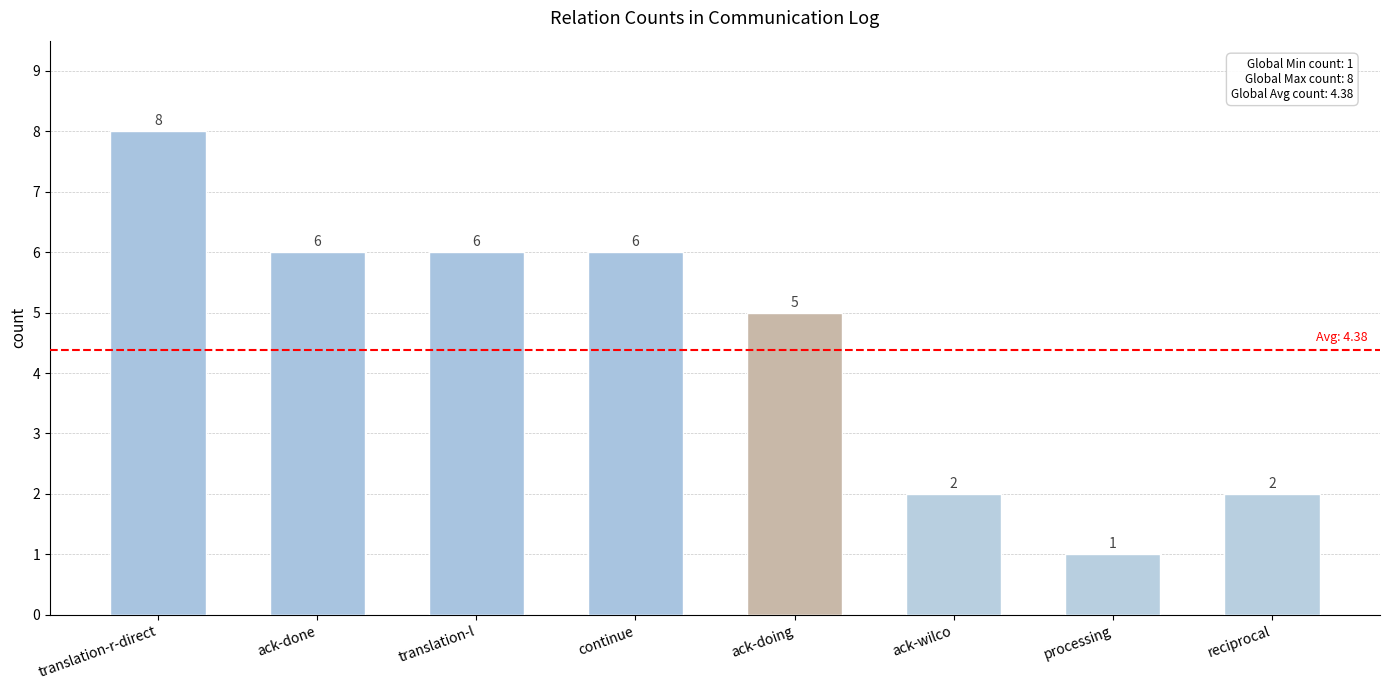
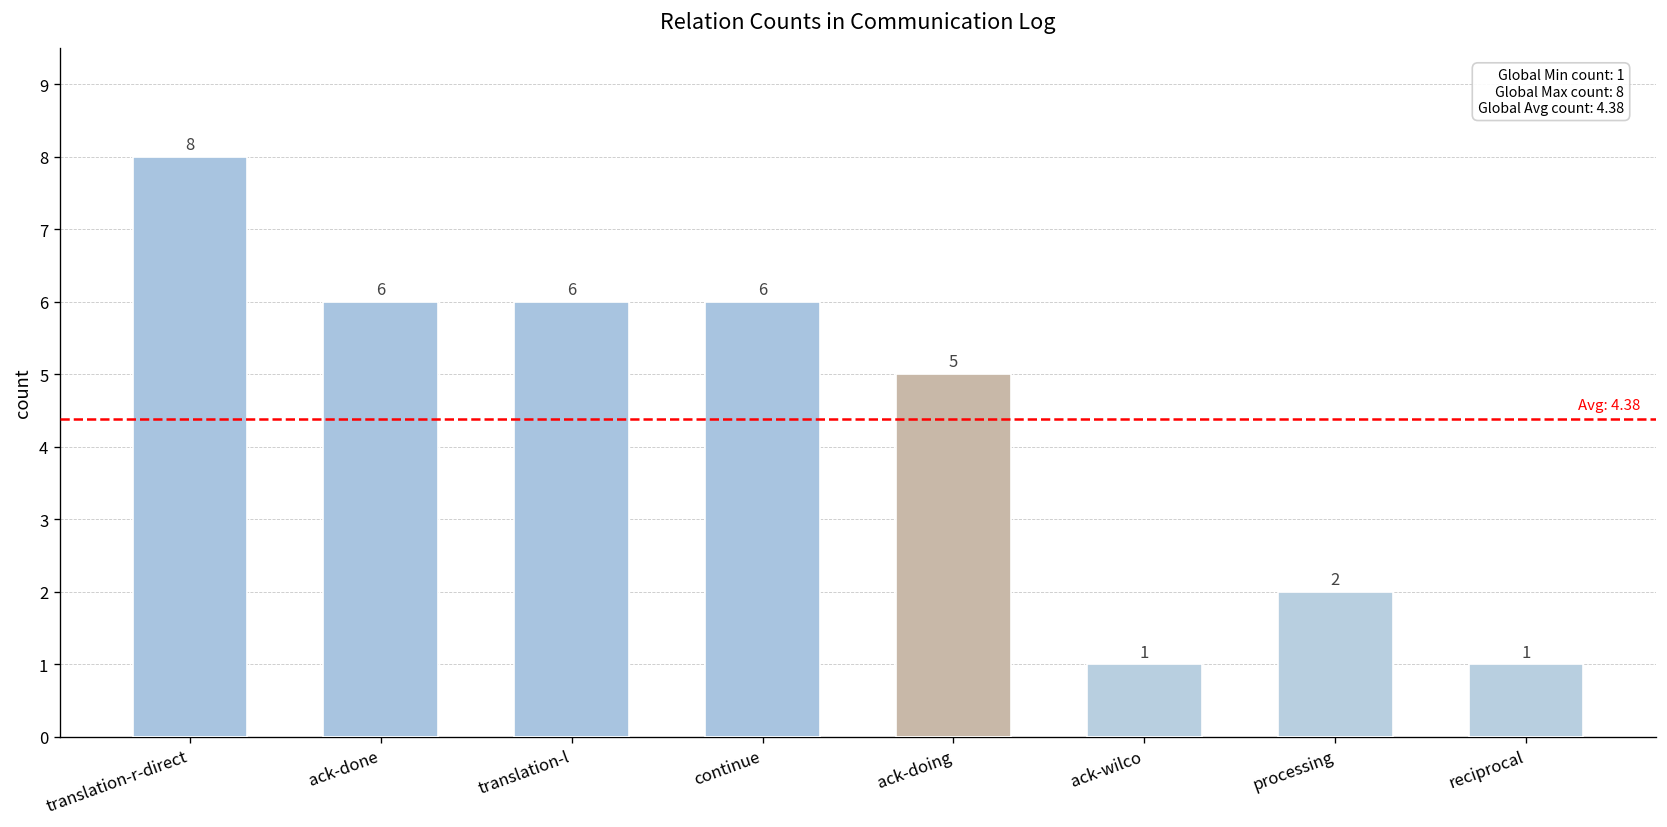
  {
    "translation-r-direct": 8,
    "ack-done": 6,
    "translation-l": 6,
    "continue": 6,
    "ack-doing": 5,
-   "ack-wilco": 2,
-   "processing": 1,
-   "reciprocal": 2
+   "ack-wilco": 1,
+   "processing": 2,
+   "reciprocal": 1
  }
